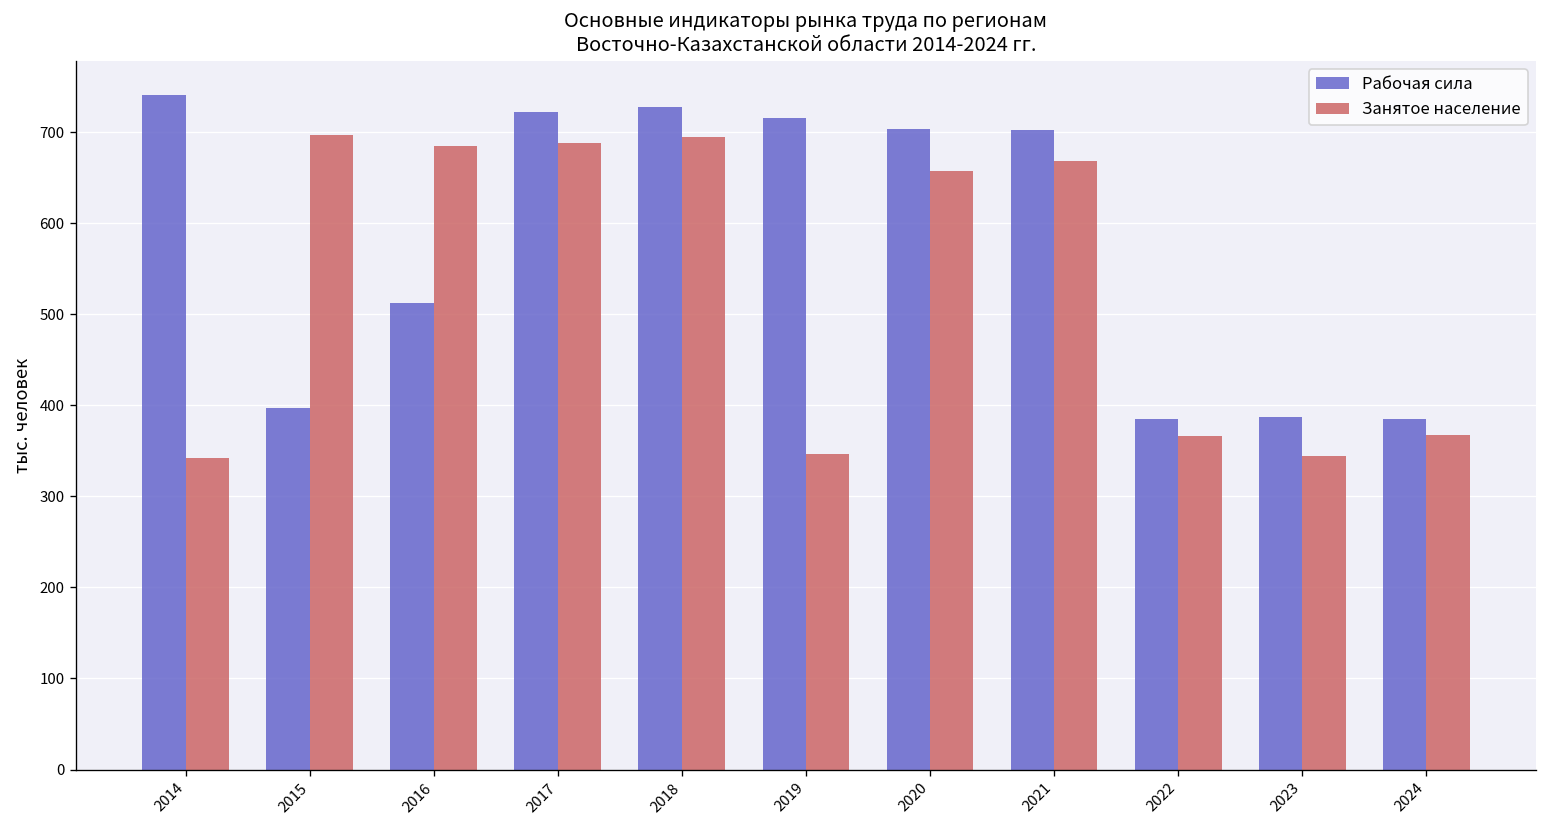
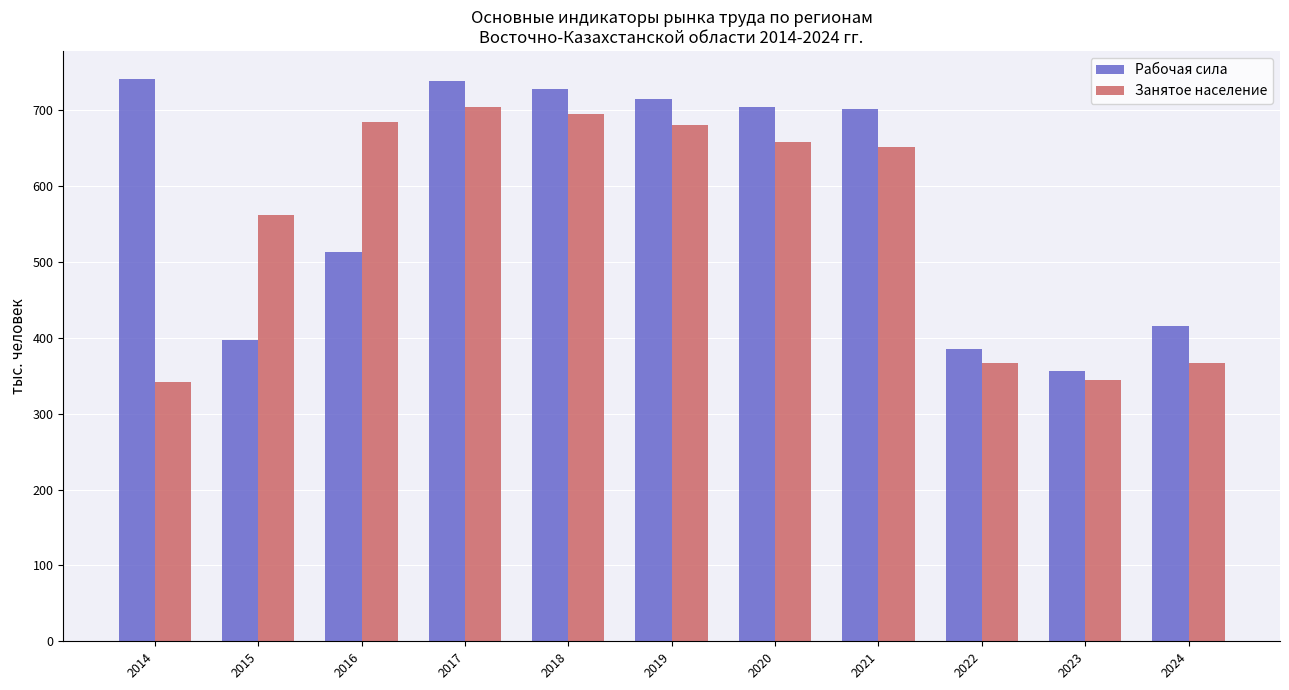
  {
    "Рабочая сила": {
      "2014": 740,
      "2015": 400,
      "2016": 510,
-     "2017": 720,
+     "2017": 740,
      "2018": 730,
      "2019": 720,
      "2020": 700,
      "2021": 700,
      "2022": 380,
-     "2023": 390,
-     "2024": 380
+     "2023": 360,
+     "2024": 420
    },
    "Занятое население": {
      "2014": 340,
-     "2015": 700,
+     "2015": 560,
      "2016": 680,
-     "2017": 690,
+     "2017": 700,
      "2018": 690,
-     "2019": 350,
+     "2019": 680,
      "2020": 660,
-     "2021": 670,
+     "2021": 650,
      "2022": 370,
      "2023": 340,
      "2024": 370
    }
  }
